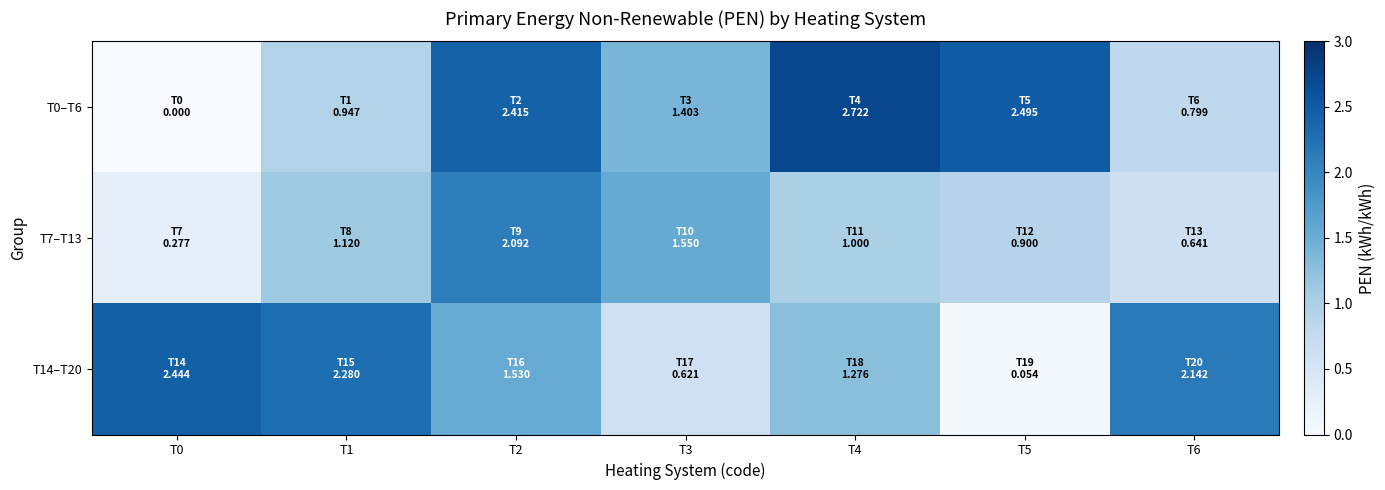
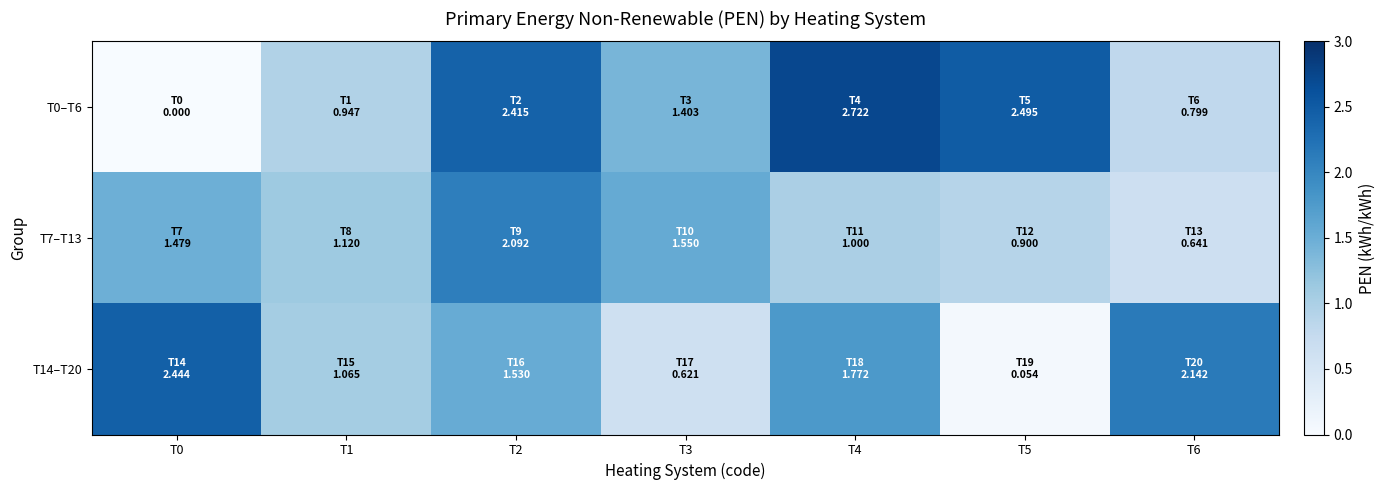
  {
    "T0–T6": {
      "T0": 0.000,
      "T1": 0.947,
      "T2": 2.415,
      "T3": 1.403,
      "T4": 2.722,
      "T5": 2.495,
      "T6": 0.799
    },
    "T7–T13": {
-     "T0": 0.277,
+     "T0": 1.479,
      "T1": 1.120,
      "T2": 2.092,
      "T3": 1.550,
      "T4": 1.000,
      "T5": 0.900,
      "T6": 0.641
    },
    "T14–T20": {
      "T0": 2.444,
-     "T1": 2.280,
+     "T1": 1.065,
      "T2": 1.530,
      "T3": 0.621,
-     "T4": 1.276,
+     "T4": 1.772,
      "T5": 0.054,
      "T6": 2.142
    }
  }
